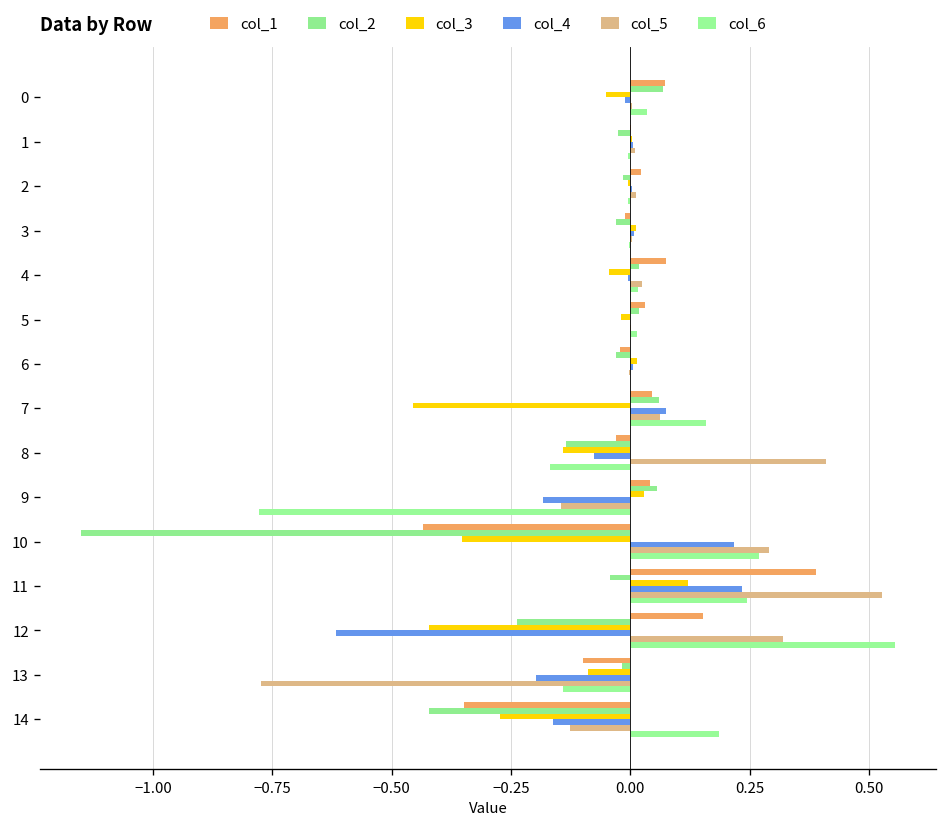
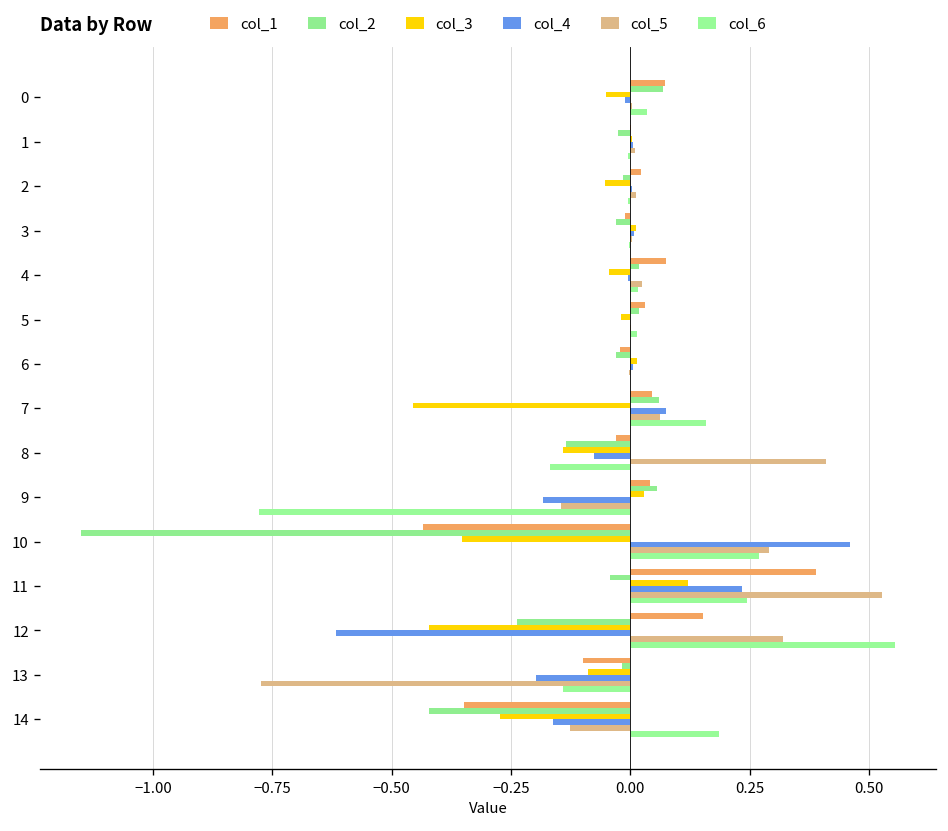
  {
    "col_3": {
      "0": -0.05,
-     "2": -0.01,
+     "2": -0.05,
      "3": 0.01,
      "4": -0.05,
      "5": -0.02,
      "6": 0.01,
      "7": -0.45,
      "8": -0.14,
      "9": 0.03,
      "10": -0.35,
      "11": 0.12,
      "12": -0.42,
      "13": -0.09,
      "14": -0.27
    },
    "col_4": {
      "0": -0.01,
      "3": 0.01,
      "6": 0.01,
      "7": 0.07,
      "8": -0.08,
      "9": -0.18,
-     "10": 0.22,
+     "10": 0.46,
      "11": 0.23,
      "12": -0.62,
      "13": -0.20,
      "14": -0.16
    }
  }
